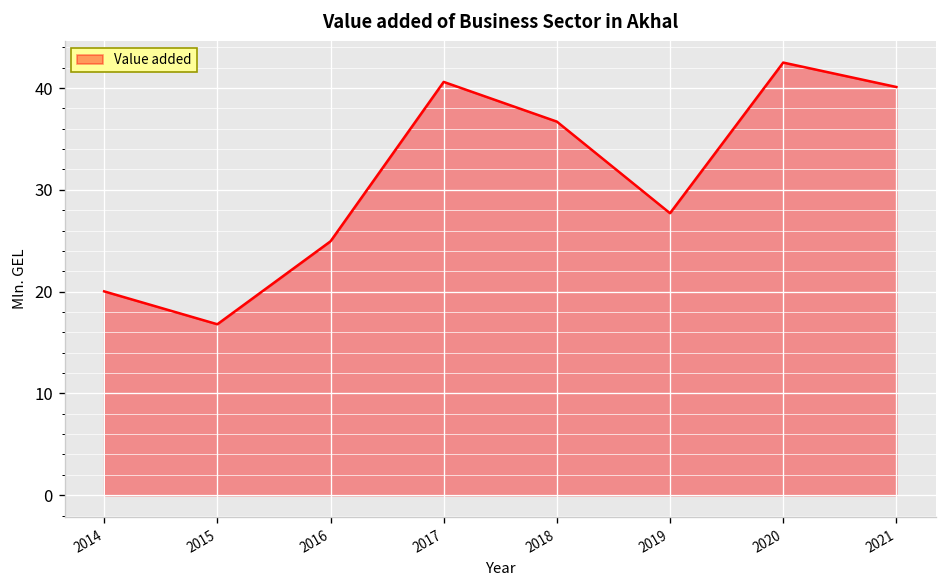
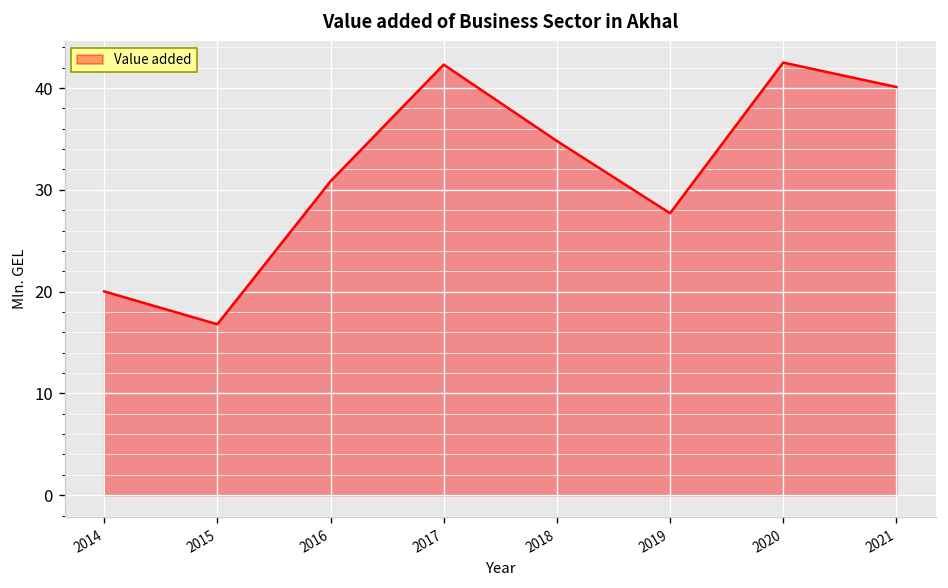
  {
    "2014": 20,
    "2015": 17,
-   "2016": 25,
-   "2017": 41,
-   "2018": 37,
+   "2016": 31,
+   "2017": 42,
+   "2018": 35,
    "2019": 28,
    "2020": 43,
    "2021": 40
  }
